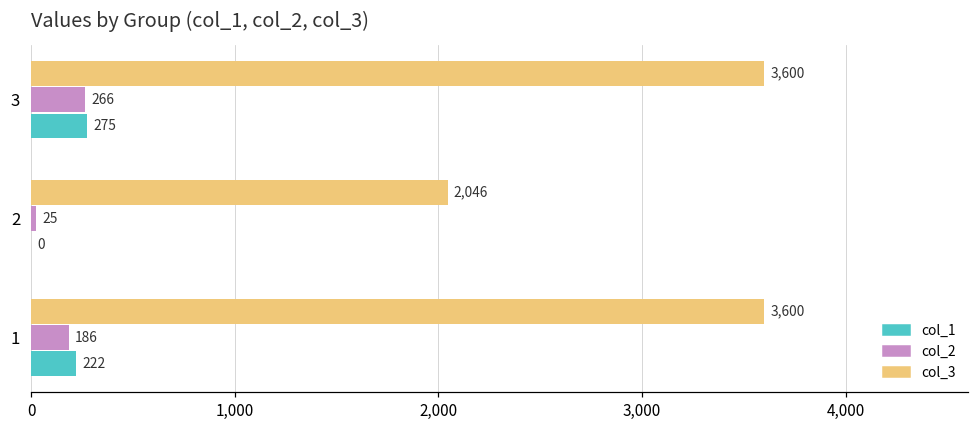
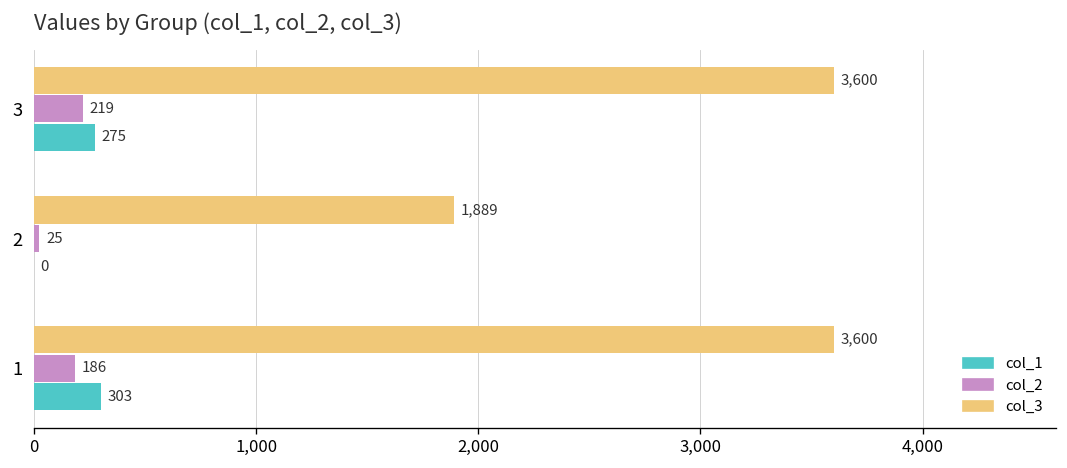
  {
    "col_1": {
      "3": "275",
      "2": "0",
-     "1": "222"
+     "1": "303"
    },
    "col_2": {
-     "3": "266",
+     "3": "219",
      "2": "25",
      "1": "186"
    },
    "col_3": {
      "3": "3,600",
-     "2": "2,046",
+     "2": "1,889",
      "1": "3,600"
    }
  }
